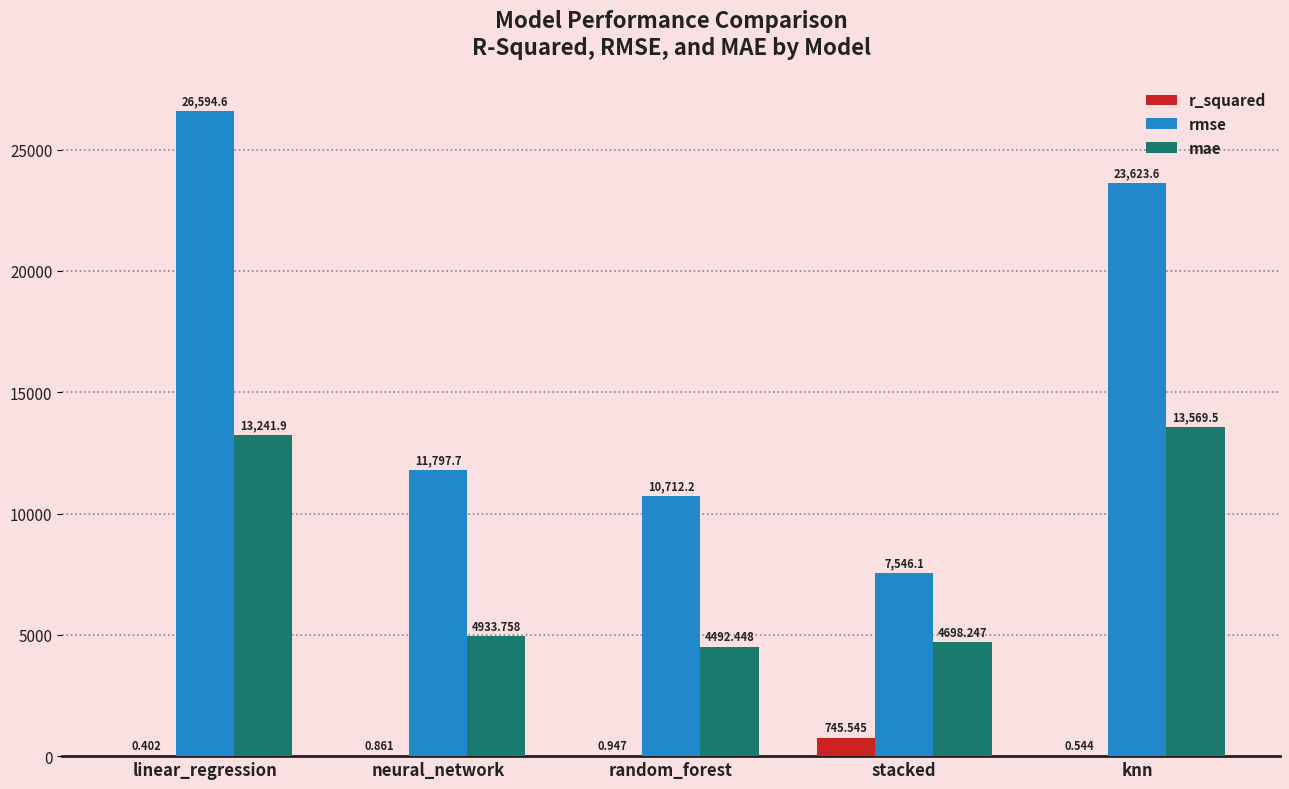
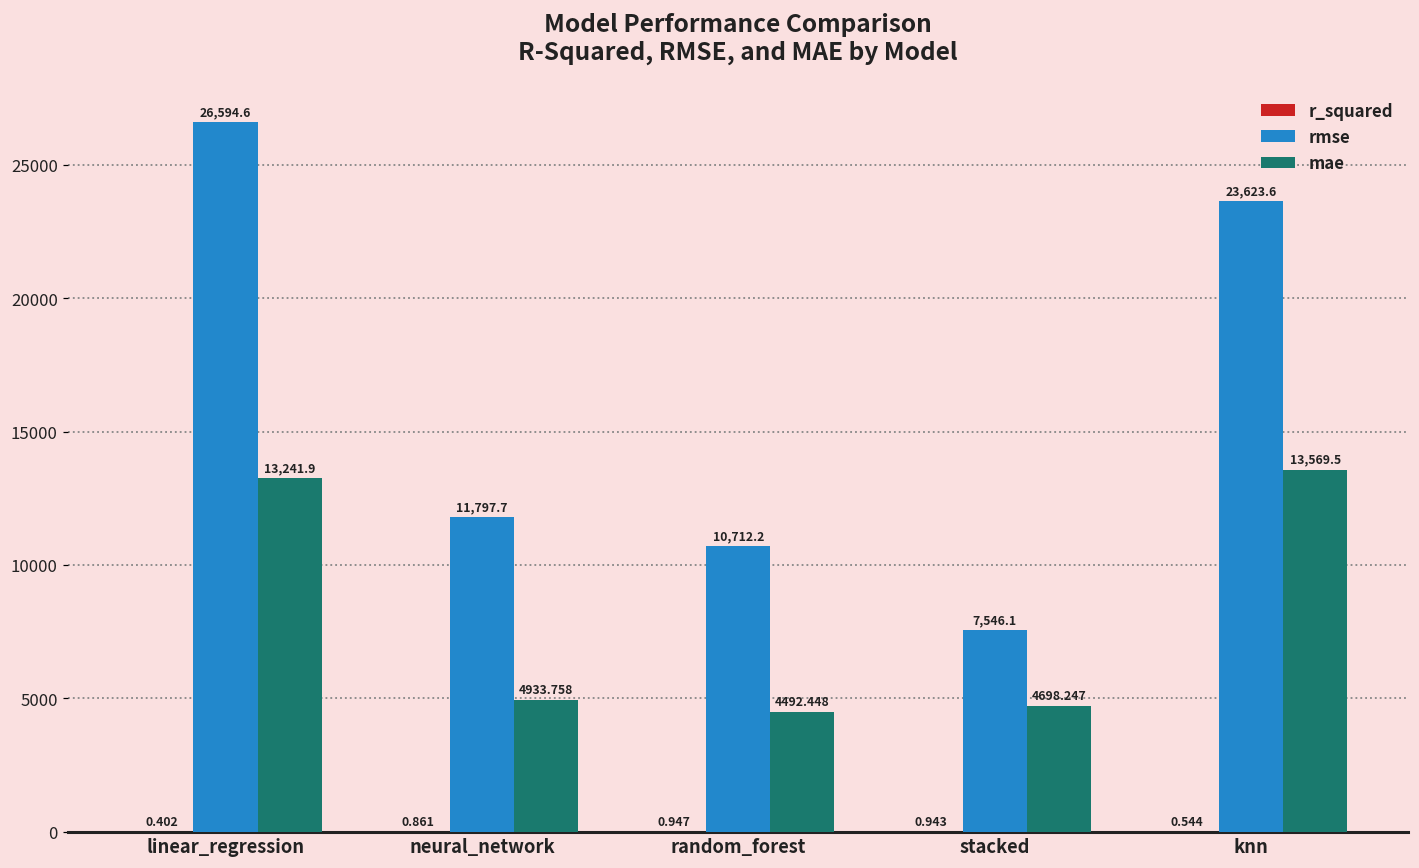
  {
    "r_squared": {
      "linear_regression": "0.402",
      "neural_network": "0.861",
      "random_forest": "0.947",
-     "stacked": "745.545",
+     "stacked": "0.943",
      "knn": "0.544"
    },
    "rmse": {
      "linear_regression": "26,594.6",
      "neural_network": "11,797.7",
      "random_forest": "10,712.2",
      "stacked": "7,546.1",
      "knn": "23,623.6"
    },
    "mae": {
      "linear_regression": "13,241.9",
      "neural_network": "4933.758",
      "random_forest": "4492.448",
      "stacked": "4698.247",
      "knn": "13,569.5"
    }
  }
